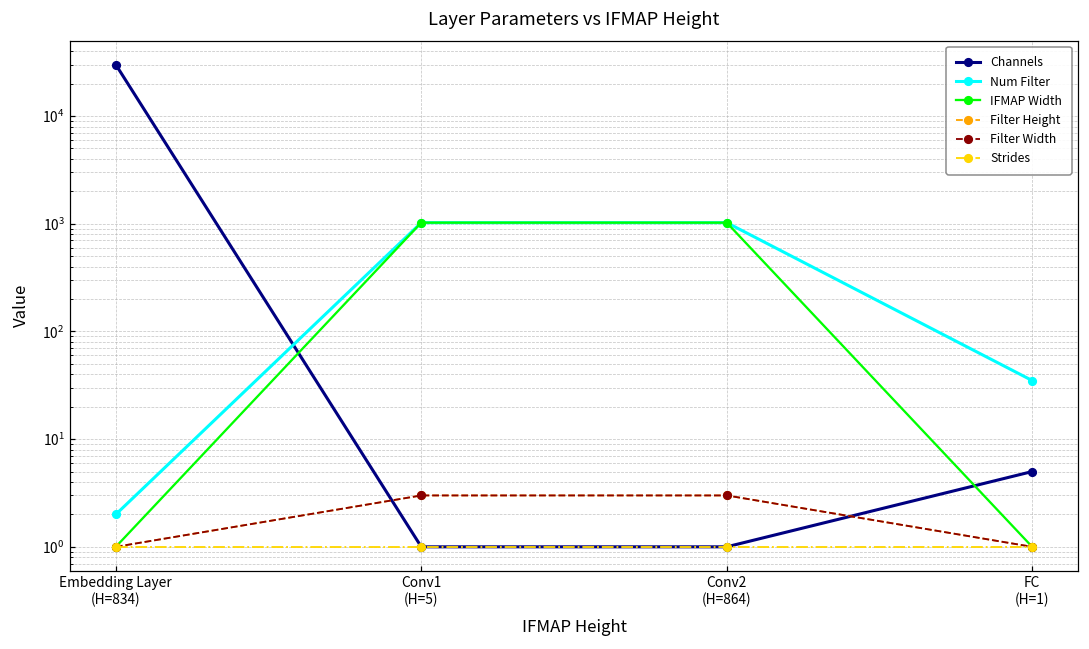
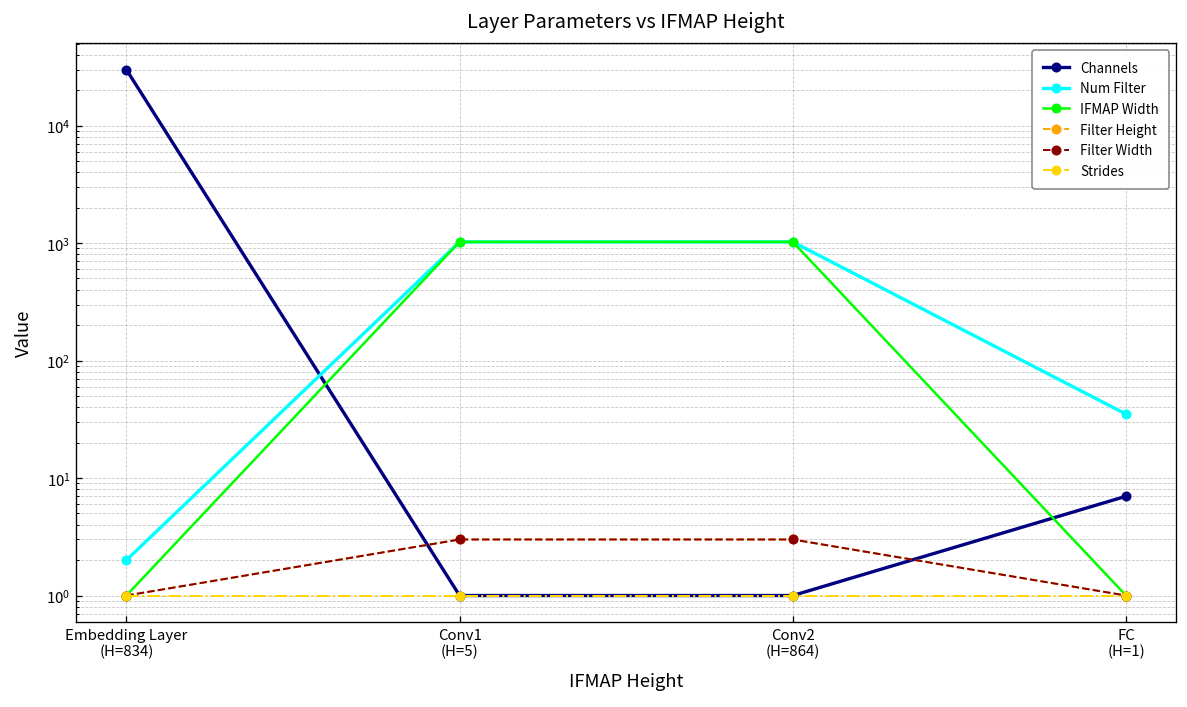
  {
    "Channels": {
      "Embedding Layer (H=834)": 30000,
-     "FC (H=1)": 5
+     "FC (H=1)": 7
    },
    "Num Filter": {
      "Embedding Layer (H=834)": 2,
      "FC (H=1)": 35
    },
    "Filter Width": {
      "Conv1 (H=5)": 3,
      "Conv2 (H=864)": 3
    }
  }
